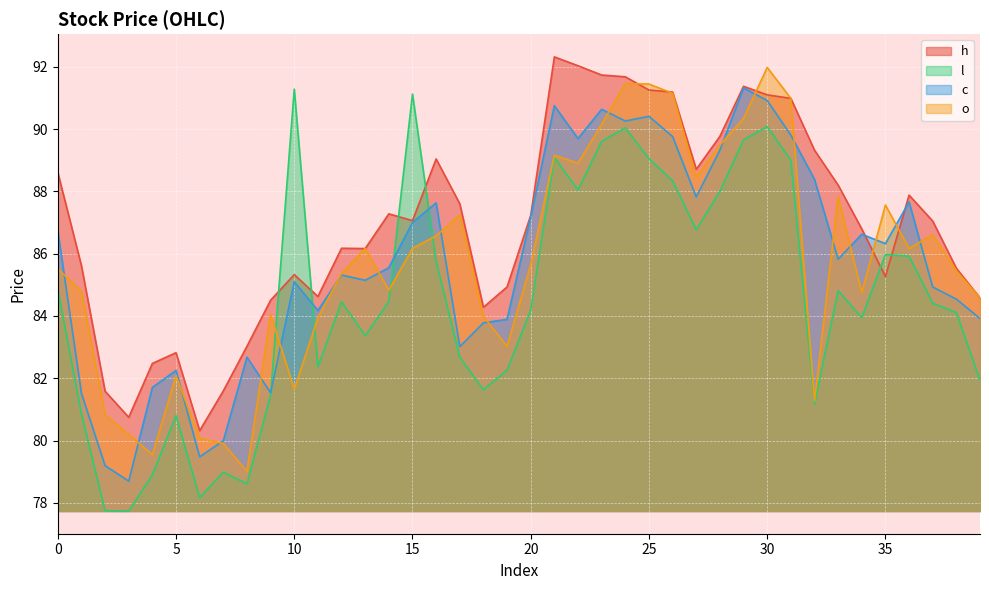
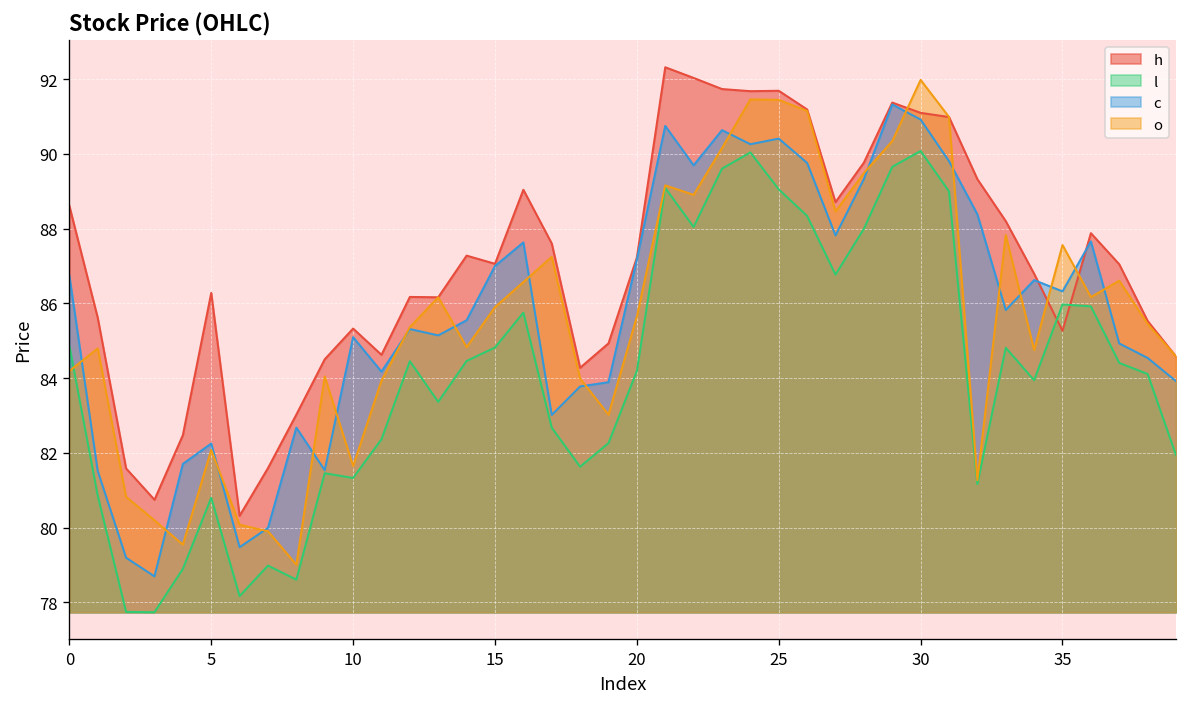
  {
    "h": {
      "0": 88.6,
-     "5": 82.8,
+     "5": 86.3,
      "10": 85.3,
-     "25": 91.3,
+     "25": 91.7,
      "30": 91.1,
      "35": 85.3
    },
    "l": {
      "0": 84.9,
      "5": 80.8,
-     "10": 91.3,
-     "15": 91.1,
+     "10": 81.3,
+     "15": 84.8,
      "20": 84.2,
      "25": 89.1,
      "30": 90.1,
      "35": 86.0
    },
    "c": {
      "0": 86.7,
      "5": 82.3,
      "10": 85.1,
      "25": 90.4,
      "30": 90.9,
      "35": 86.3
    },
    "o": {
-     "0": 85.5,
+     "0": 84.2,
      "5": 82.1,
      "10": 81.6,
-     "15": 86.2,
+     "15": 85.9,
      "20": 85.7,
      "25": 91.4,
      "30": 92.0,
      "35": 87.6
    }
  }
